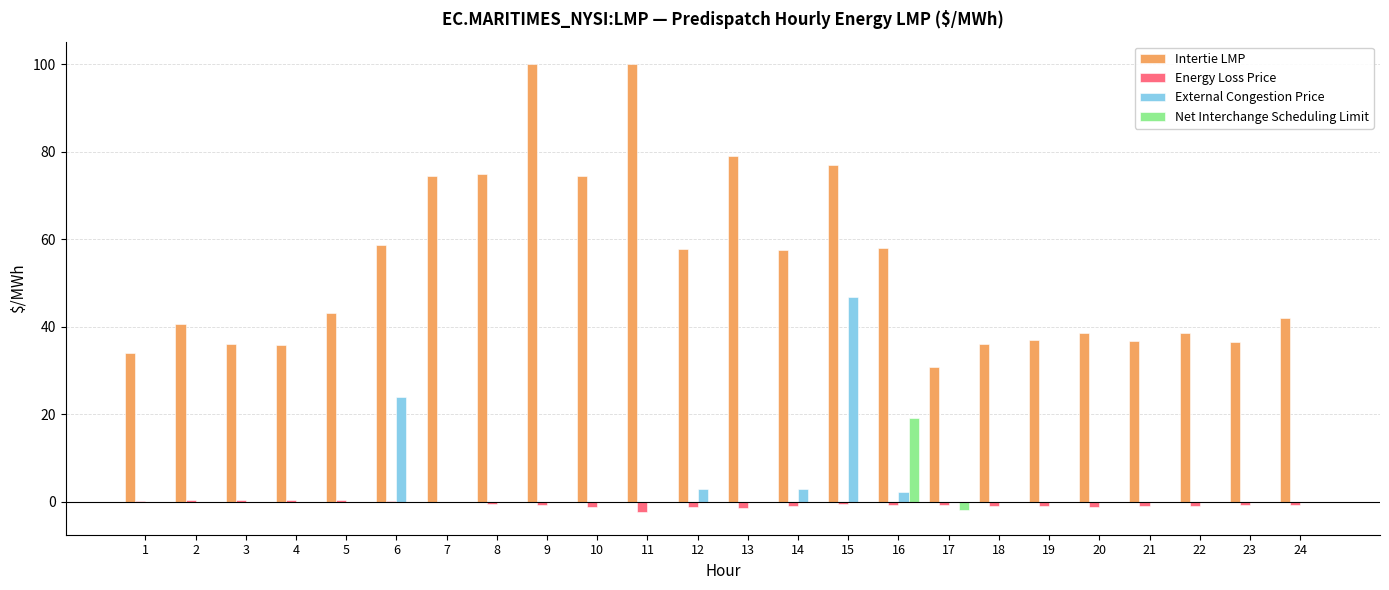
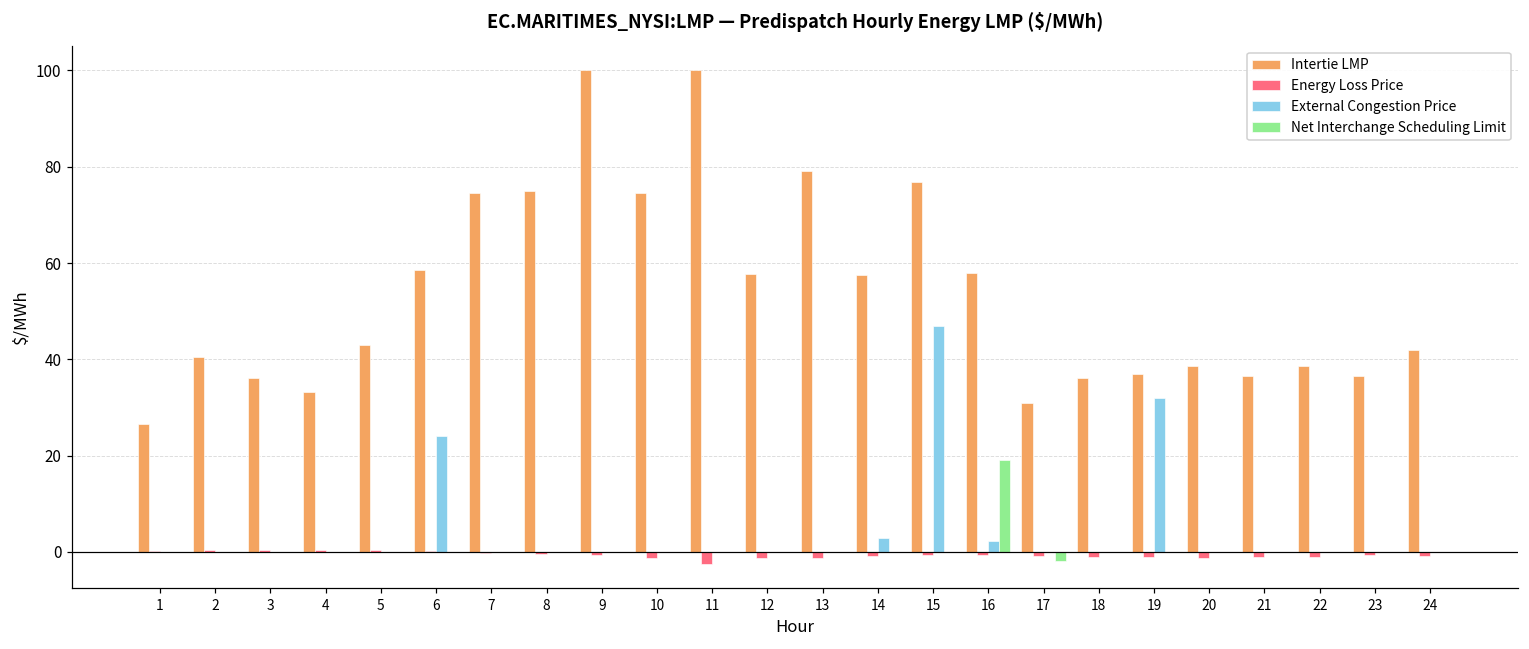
  {
    "Intertie LMP": {
-     "1": 34,
+     "1": 26,
      "2": 41,
      "3": 36,
-     "4": 36,
+     "4": 33,
      "5": 43,
      "6": 59,
      "7": 75,
      "8": 75,
      "9": 100,
      "10": 74,
      "11": 100,
      "12": 58,
      "13": 79,
      "14": 57,
      "15": 77,
      "16": 58,
      "17": 31,
      "18": 36,
      "19": 37,
      "20": 39,
      "21": 37,
      "22": 39,
      "23": 37,
      "24": 42
    },
    "Energy Loss Price": {
      "9": -1,
      "10": -1,
      "11": -2,
      "12": -1,
      "13": -1,
      "14": -1,
      "16": -1,
      "17": -1,
      "18": -1,
      "19": -1,
      "20": -1,
      "21": -1,
      "22": -1,
      "23": -1,
      "24": -1
    },
    "External Congestion Price": {
      "1": 0,
      "2": 0,
      "3": 0,
      "4": 0,
      "5": 0,
      "6": 24,
      "7": 0,
      "8": 0,
      "9": 0,
      "10": 0,
      "11": 0,
-     "12": 3,
+     "12": 0,
      "13": 0,
      "14": 3,
      "15": 47,
      "16": 2,
      "17": 0,
      "18": 0,
-     "19": 0,
+     "19": 32,
      "20": 0,
      "21": 0,
      "22": 0,
      "23": 0,
      "24": 0
    },
    "Net Interchange Scheduling Limit": {
      "1": 0,
      "2": 0,
      "3": 0,
      "4": 0,
      "5": 0,
      "6": 0,
      "7": 0,
      "8": 0,
      "9": 0,
      "10": 0,
      "11": 0,
      "12": 0,
      "13": 0,
      "14": 0,
      "15": 0,
      "16": 19,
      "17": -2,
      "18": 0,
      "19": 0,
      "20": 0,
      "21": 0,
      "22": 0,
      "23": 0,
      "24": 0
    }
  }
